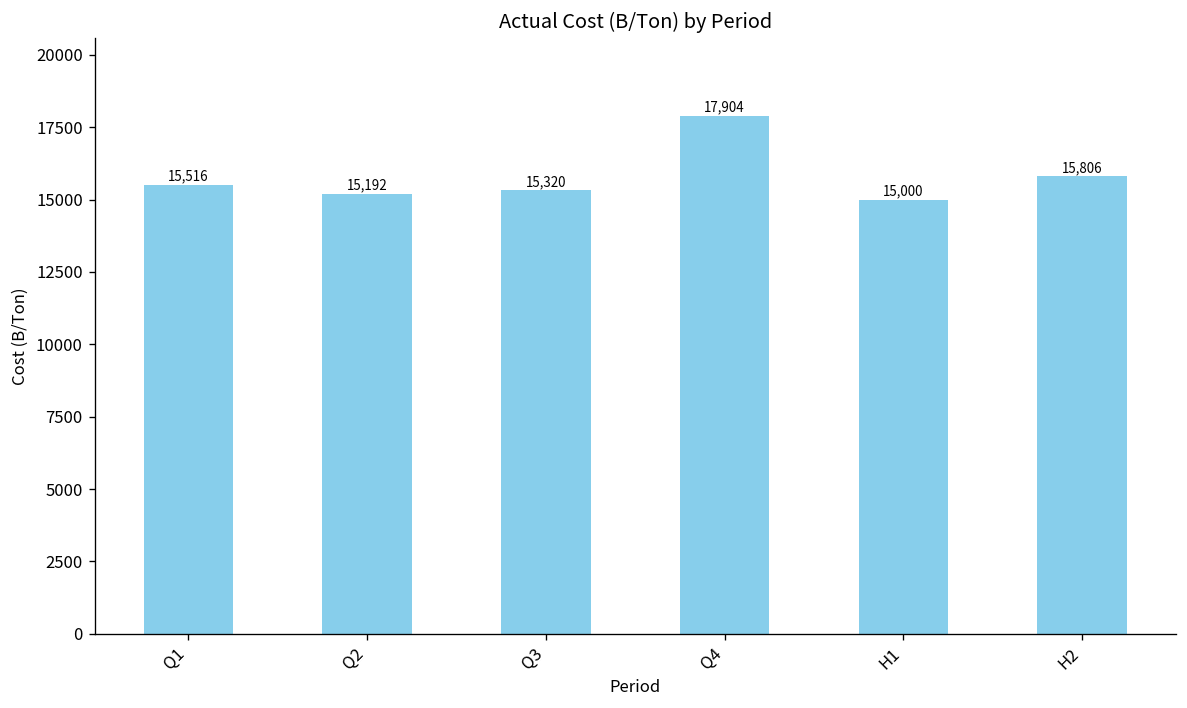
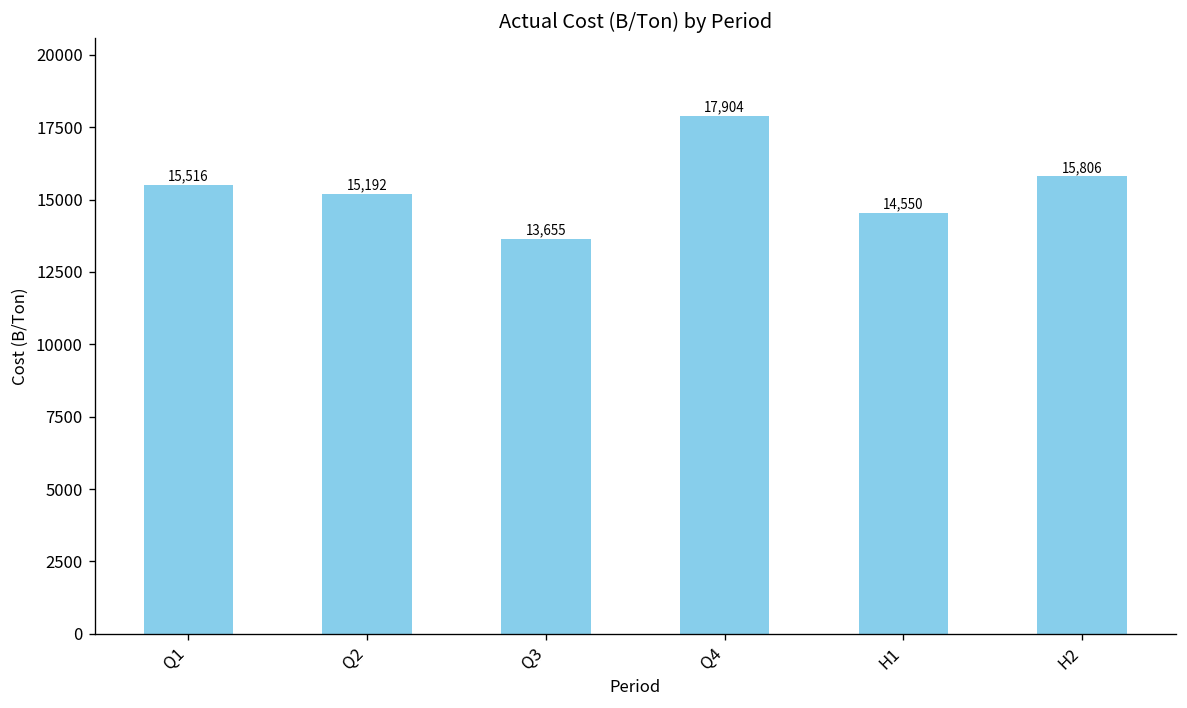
  {
    "Q1": "15,516",
    "Q2": "15,192",
-   "Q3": "15,320",
+   "Q3": "13,655",
    "Q4": "17,904",
-   "H1": "15,000",
+   "H1": "14,550",
    "H2": "15,806"
  }
